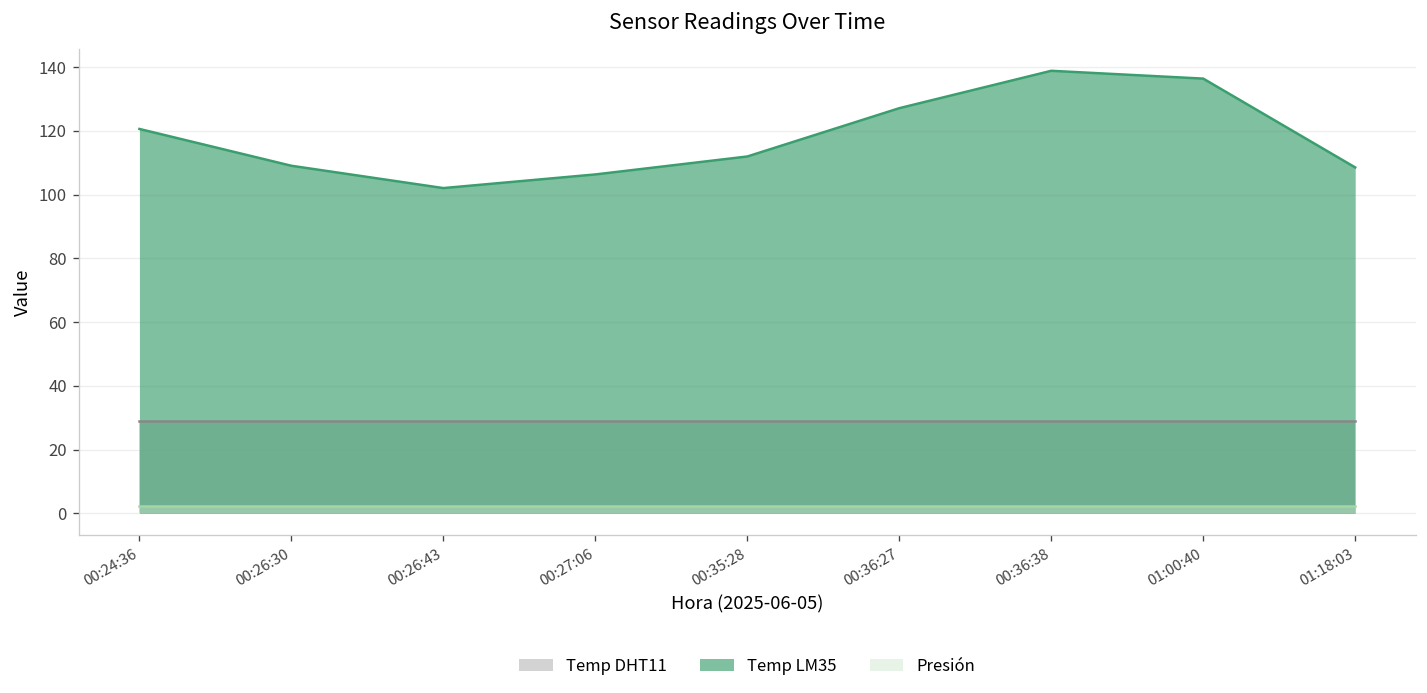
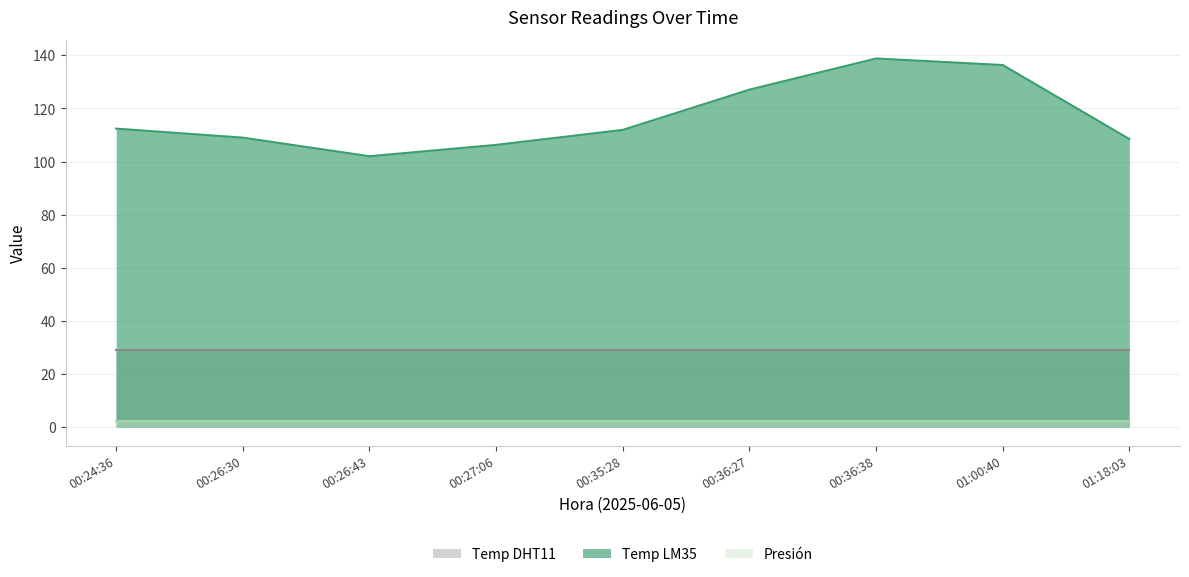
  {
    "Temp DHT11": {
      "00:24:36": 29,
      "00:26:30": 29,
      "00:26:43": 29,
      "00:27:06": 29,
      "00:35:28": 29,
      "00:36:27": 29,
      "00:36:38": 29,
      "01:00:40": 29,
      "01:18:03": 29
    },
    "Temp LM35": {
-     "00:24:36": 121,
+     "00:24:36": 112,
      "00:26:30": 109,
      "00:26:43": 102,
      "00:27:06": 106,
      "00:35:28": 112,
      "00:36:27": 127,
      "00:36:38": 139,
      "01:00:40": 136,
      "01:18:03": 109
    },
    "Presión": {
      "00:24:36": 2,
      "00:26:30": 2,
      "00:26:43": 2,
      "00:27:06": 2,
      "00:35:28": 2,
      "00:36:27": 2,
      "00:36:38": 2,
      "01:00:40": 2,
      "01:18:03": 2
    }
  }
